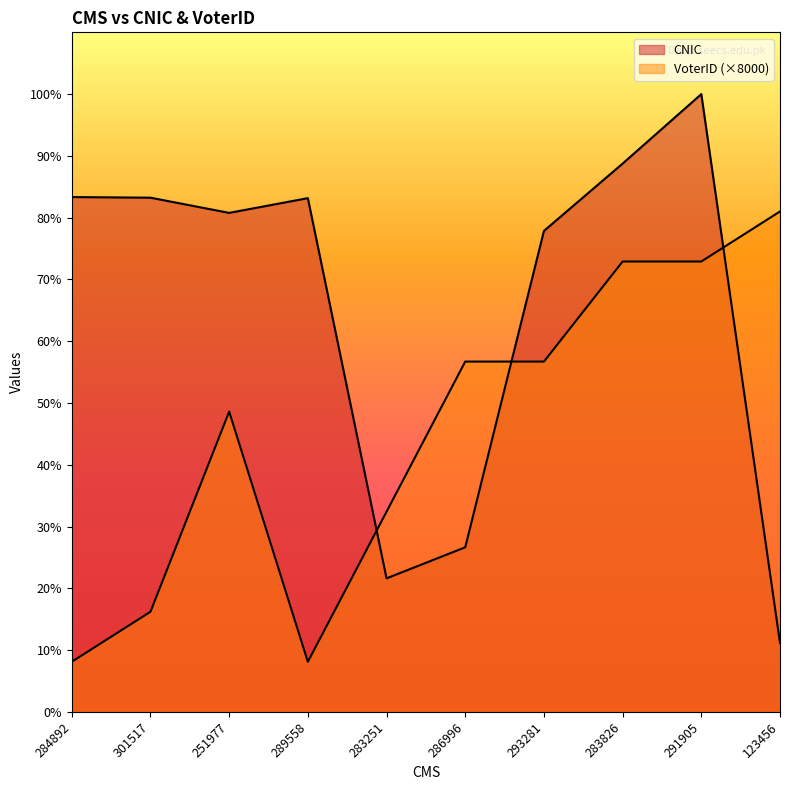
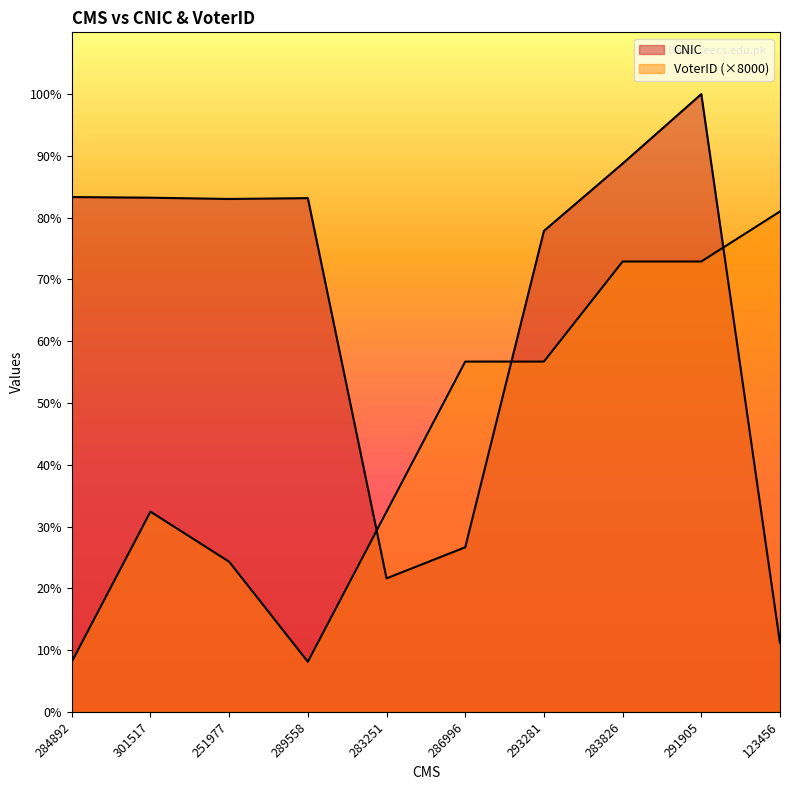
  {
    "CNIC": {
      "284892": "83%",
      "301517": "83%",
-     "251977": "81%",
+     "251977": "83%",
      "289558": "83%",
      "283251": "22%",
      "286996": "27%",
      "293281": "78%",
      "283826": "89%",
      "291905": "100%",
      "123456": "11%"
    },
    "VoterID (×8000)": {
      "284892": "8%",
-     "301517": "16%",
-     "251977": "49%",
+     "301517": "32%",
+     "251977": "24%",
      "289558": "8%",
      "283251": "32%",
      "286996": "57%",
      "293281": "57%",
      "283826": "73%",
      "291905": "73%",
      "123456": "81%"
    }
  }
